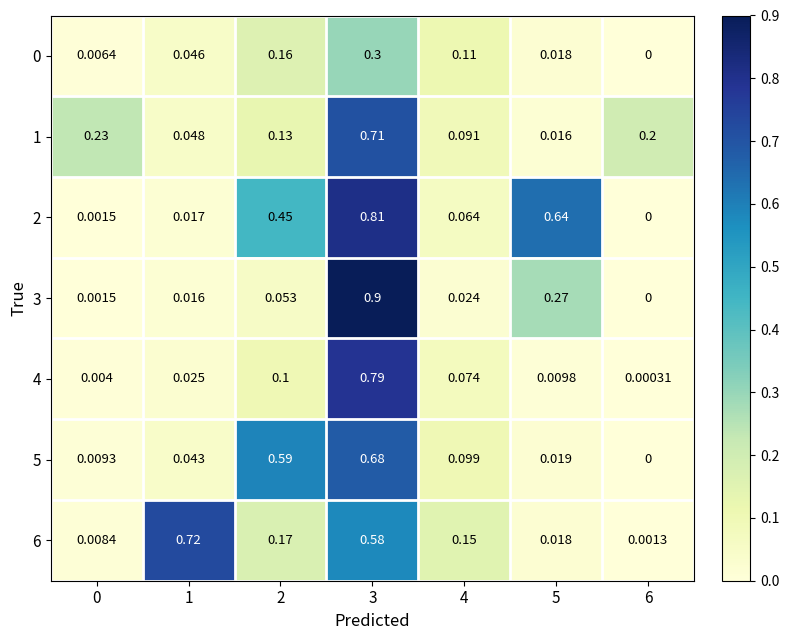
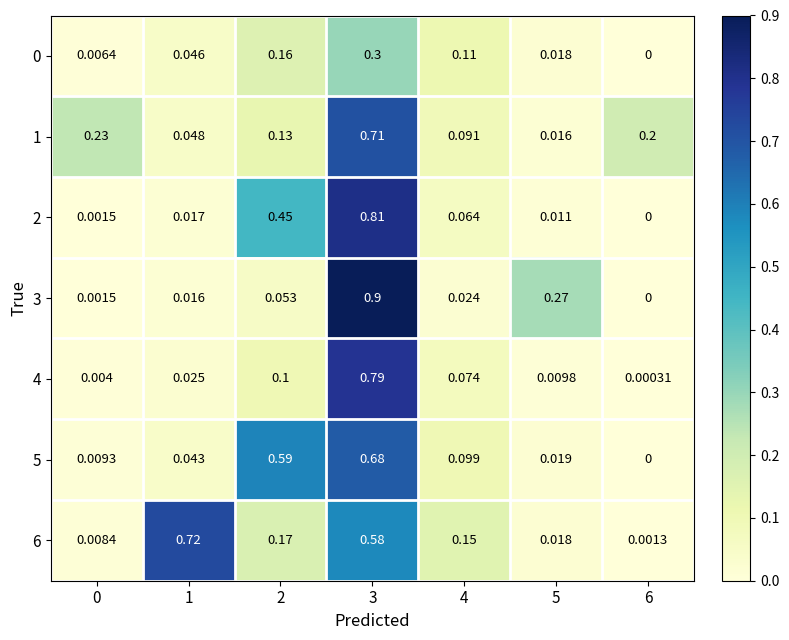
  {
    "0": {
      "0": 0.0064,
      "1": 0.046,
      "2": 0.16,
      "3": 0.3,
      "4": 0.11,
      "5": 0.018,
      "6": 0
    },
    "1": {
      "0": 0.23,
      "1": 0.048,
      "2": 0.13,
      "3": 0.71,
      "4": 0.091,
      "5": 0.016,
      "6": 0.2
    },
    "2": {
      "0": 0.0015,
      "1": 0.017,
      "2": 0.45,
      "3": 0.81,
      "4": 0.064,
-     "5": 0.64,
+     "5": 0.011,
      "6": 0
    },
    "3": {
      "0": 0.0015,
      "1": 0.016,
      "2": 0.053,
      "3": 0.9,
      "4": 0.024,
      "5": 0.27,
      "6": 0
    },
    "4": {
      "0": 0.004,
      "1": 0.025,
      "2": 0.1,
      "3": 0.79,
      "4": 0.074,
      "5": 0.0098,
      "6": 0.00031
    },
    "5": {
      "0": 0.0093,
      "1": 0.043,
      "2": 0.59,
      "3": 0.68,
      "4": 0.099,
      "5": 0.019,
      "6": 0
    },
    "6": {
      "0": 0.0084,
      "1": 0.72,
      "2": 0.17,
      "3": 0.58,
      "4": 0.15,
      "5": 0.018,
      "6": 0.0013
    }
  }
